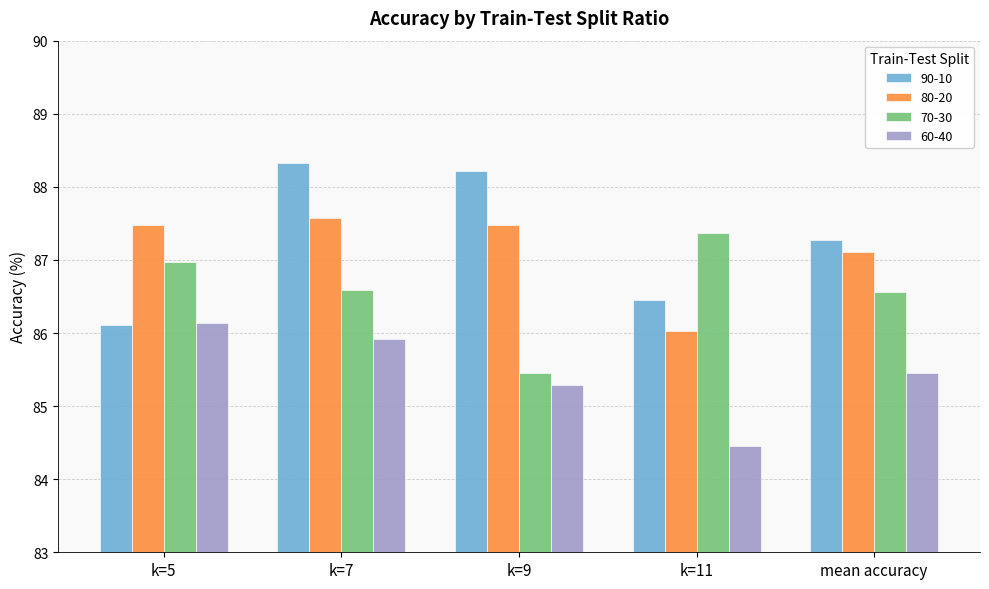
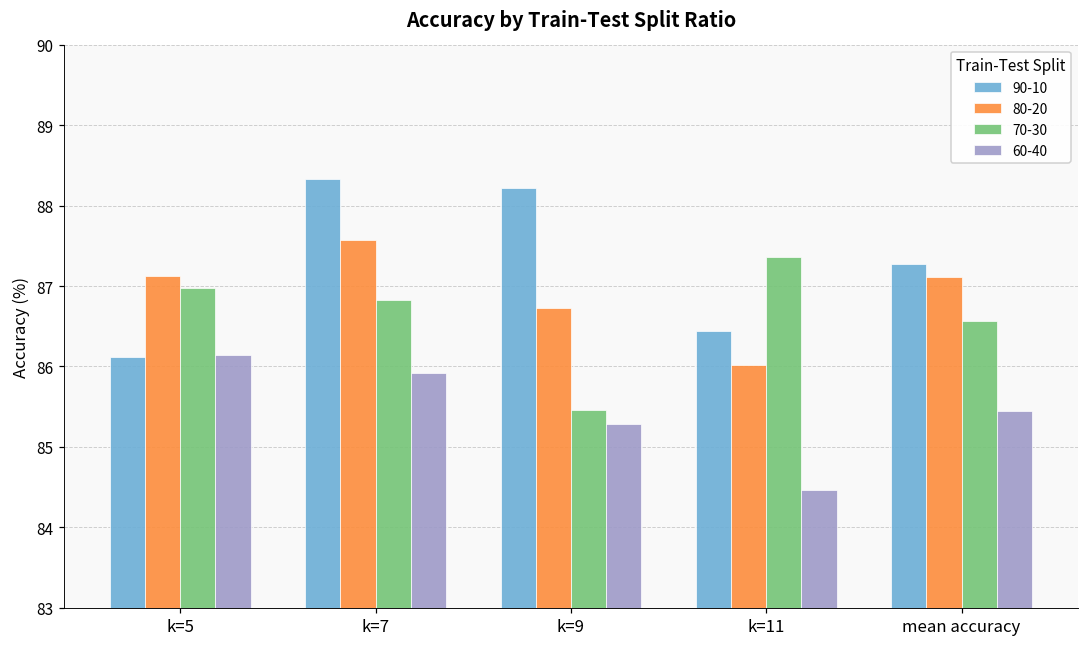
  {
    "80-20": {
-     "k=5": 87.5,
+     "k=5": 87.1,
      "k=7": 87.6,
-     "k=9": 87.5,
+     "k=9": 86.7,
      "k=11": 86.0,
      "mean accuracy": 87.1
    },
    "70-30": {
      "k=5": 87.0,
-     "k=7": 86.6,
+     "k=7": 86.8,
      "k=9": 85.5,
      "k=11": 87.4,
      "mean accuracy": 86.6
    }
  }
